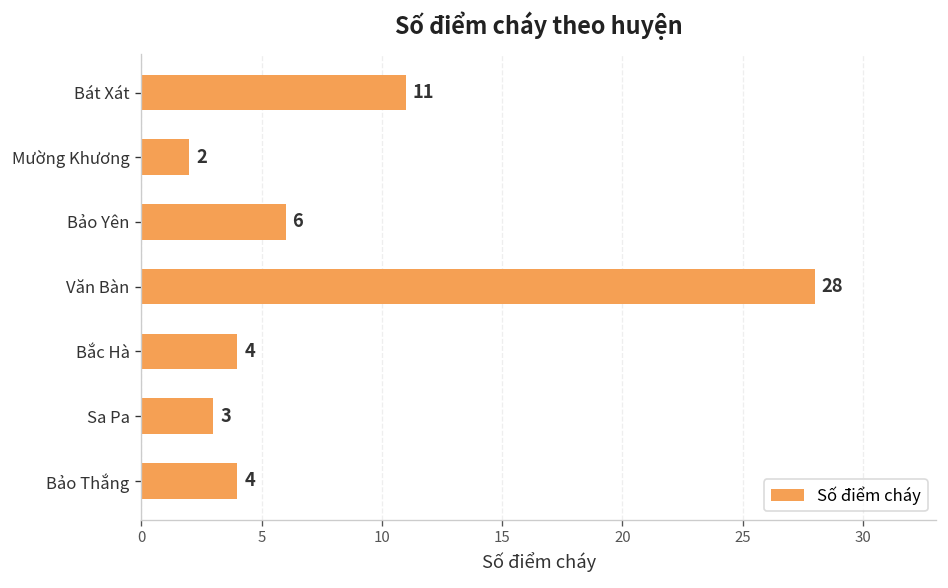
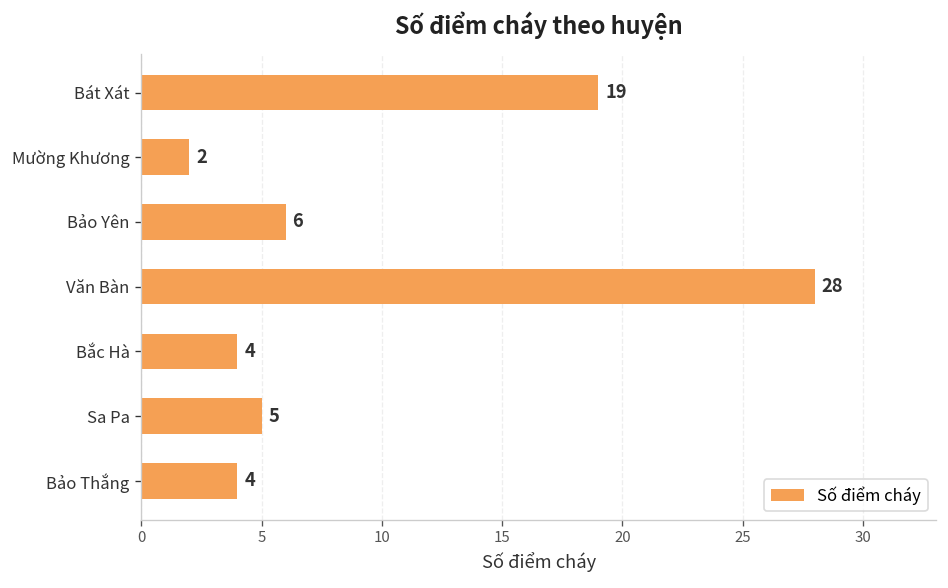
  {
-   "Bát Xát": 11,
+   "Bát Xát": 19,
    "Mường Khương": 2,
    "Bảo Yên": 6,
    "Văn Bàn": 28,
    "Bắc Hà": 4,
-   "Sa Pa": 3,
+   "Sa Pa": 5,
    "Bảo Thắng": 4
  }
